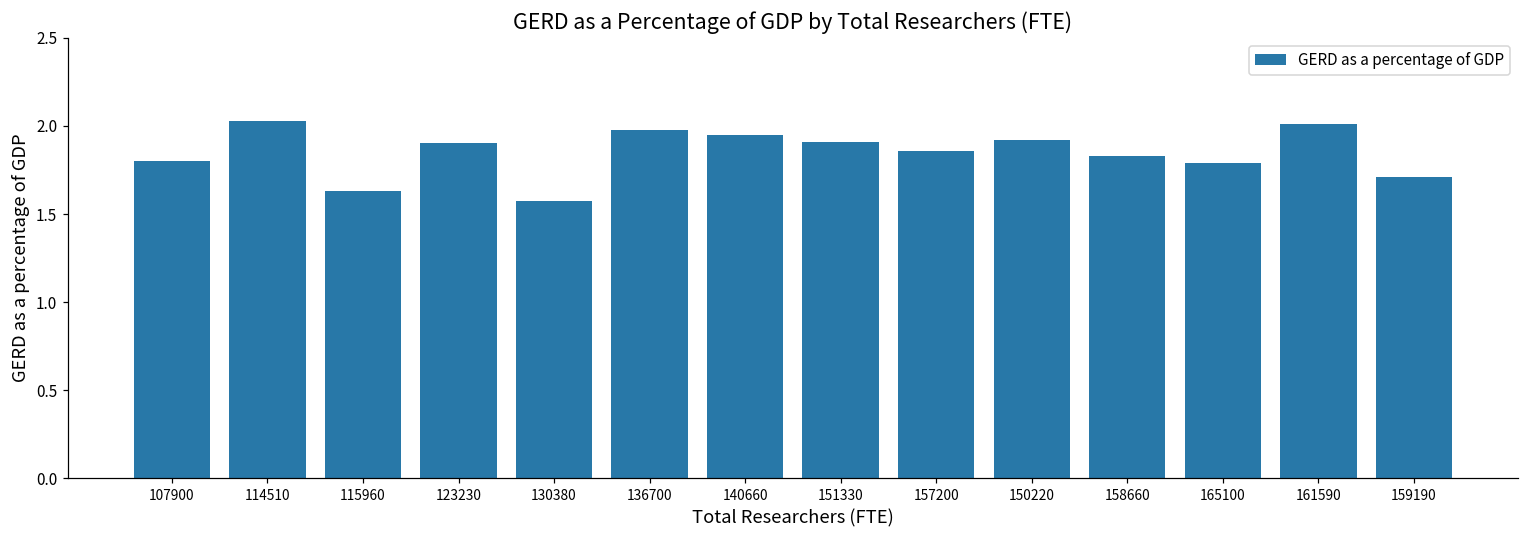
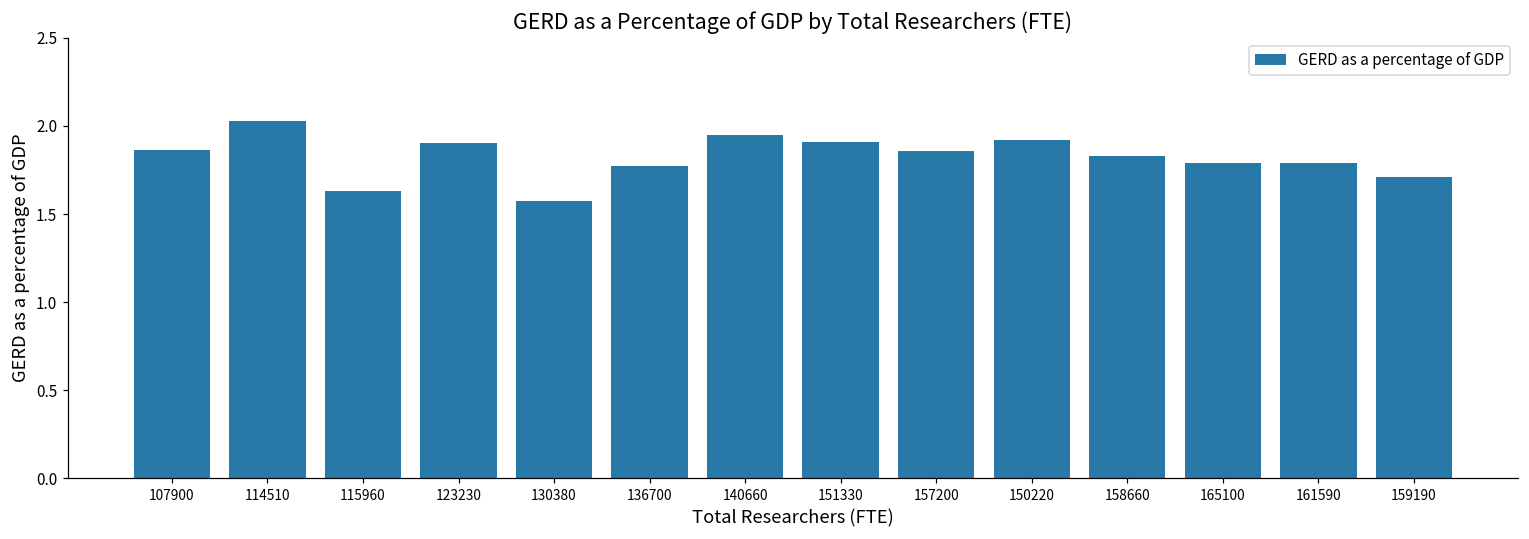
  {
-   "107900": 1.80,
+   "107900": 1.86,
    "114510": 2.03,
    "115960": 1.63,
    "123230": 1.90,
    "130380": 1.58,
-   "136700": 1.98,
+   "136700": 1.77,
    "140660": 1.95,
    "151330": 1.91,
    "157200": 1.86,
    "150220": 1.92,
    "158660": 1.83,
    "165100": 1.79,
-   "161590": 2.01,
+   "161590": 1.79,
    "159190": 1.71
  }
